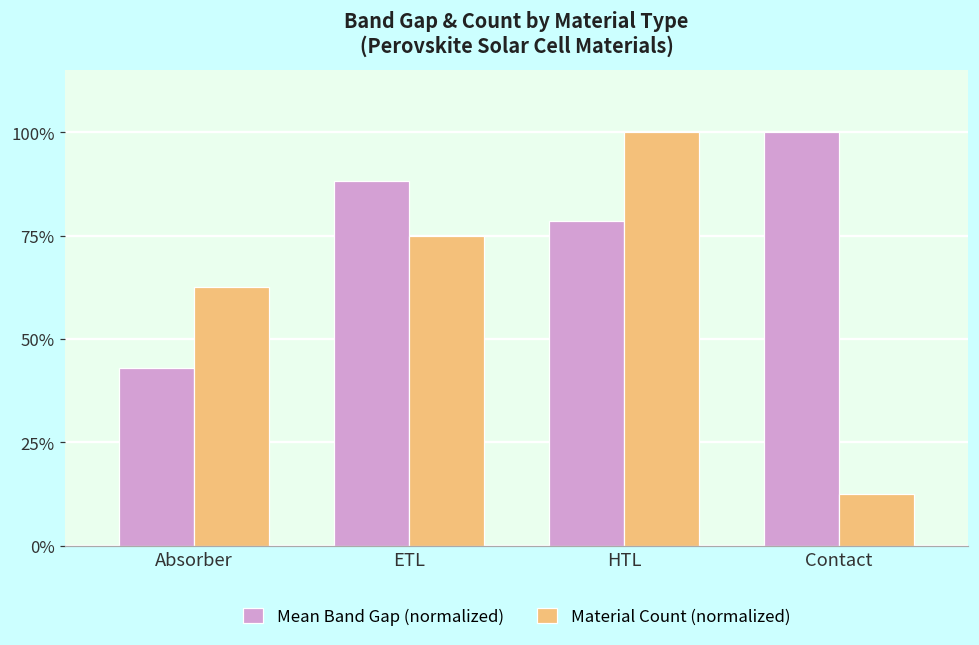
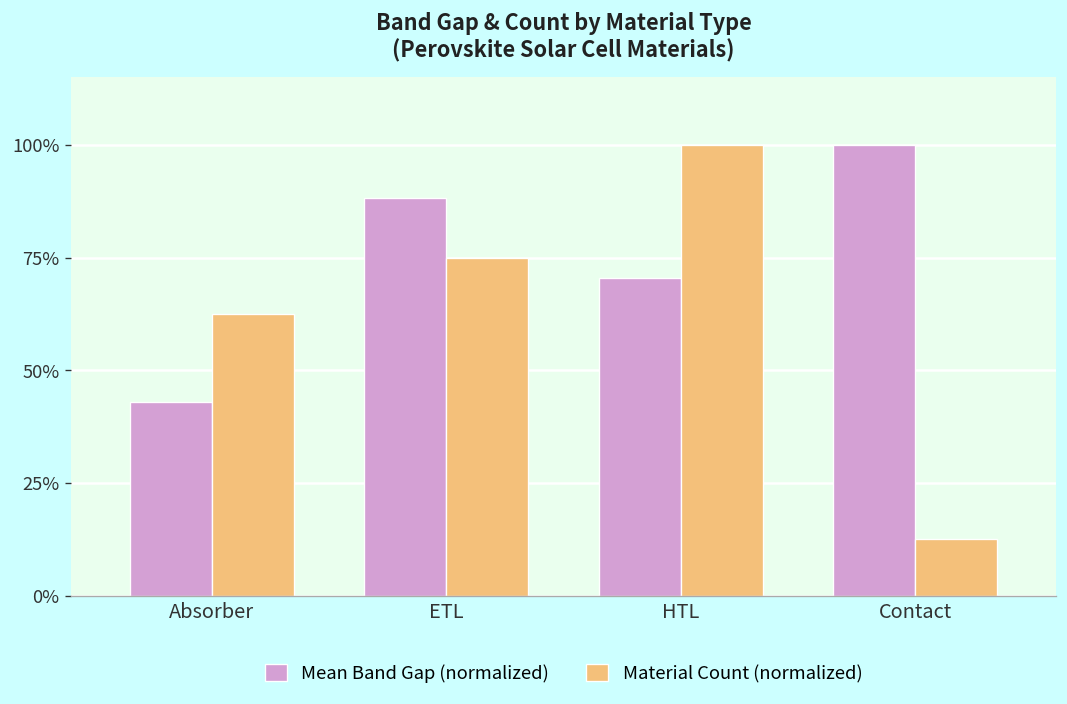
  {
    "Mean Band Gap (normalized)": {
      "Absorber": "43%",
      "ETL": "88%",
-     "HTL": "79%",
+     "HTL": "70%",
      "Contact": "100%"
    },
    "Material Count (normalized)": {
      "Absorber": "63%",
      "ETL": "75%",
      "HTL": "100%",
      "Contact": "13%"
    }
  }
